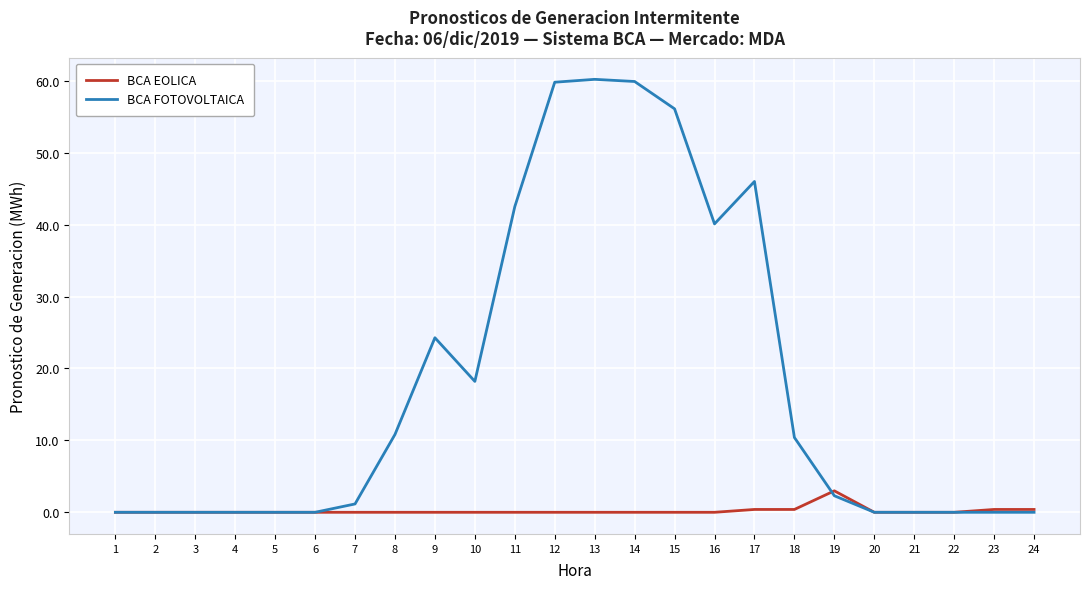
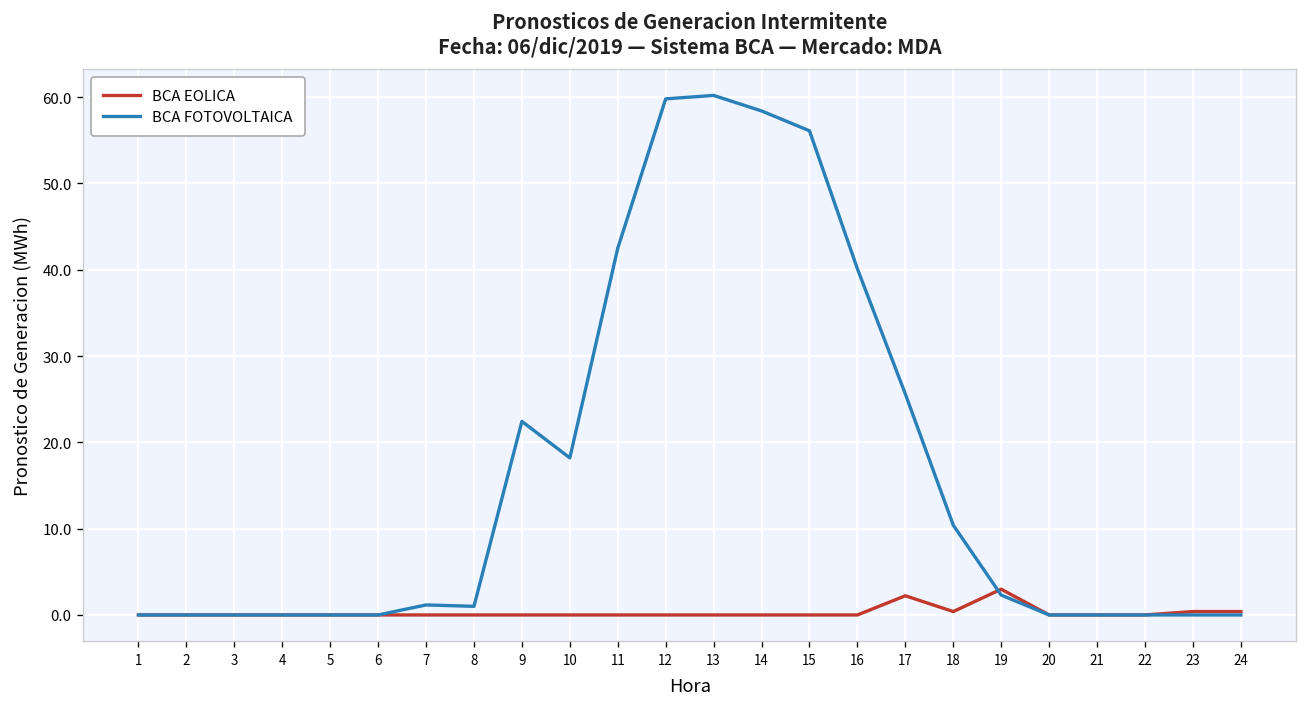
  {
    "BCA EOLICA": {
      "7": 0,
      "8": 0,
      "9": 0,
      "10": 0,
      "11": 0,
      "12": 0,
      "13": 0,
      "14": 0,
      "15": 0,
      "16": 0,
-     "17": 0,
+     "17": 2,
      "18": 0,
      "19": 3,
      "23": 0,
      "24": 0
    },
    "BCA FOTOVOLTAICA": {
      "7": 1,
-     "8": 11,
-     "9": 24,
+     "8": 1,
+     "9": 22,
      "10": 18,
      "11": 43,
      "12": 60,
      "13": 60,
-     "14": 60,
+     "14": 58,
      "15": 56,
      "16": 40,
-     "17": 46,
+     "17": 26,
      "18": 10,
      "19": 2,
      "23": 0,
      "24": 0
    }
  }
